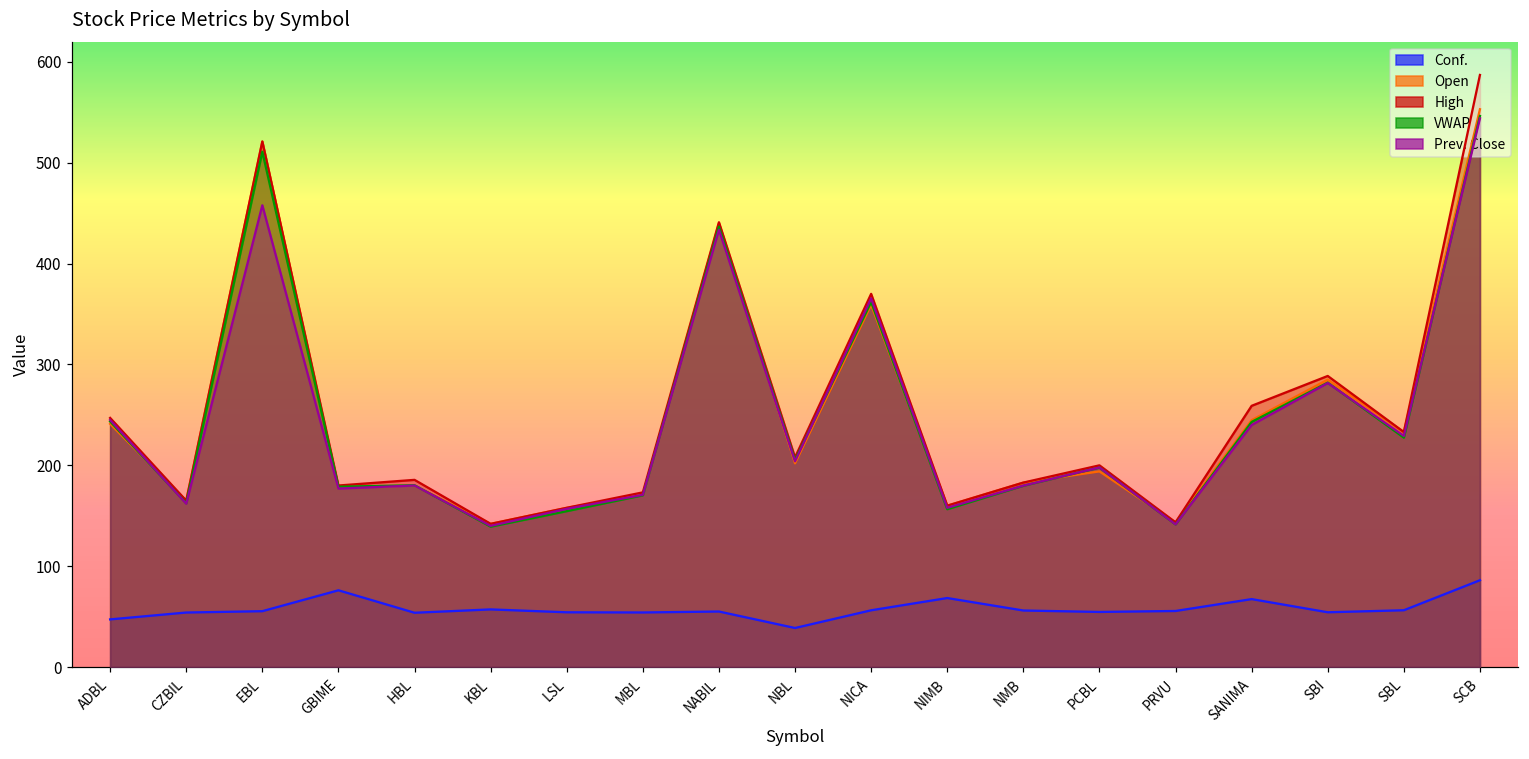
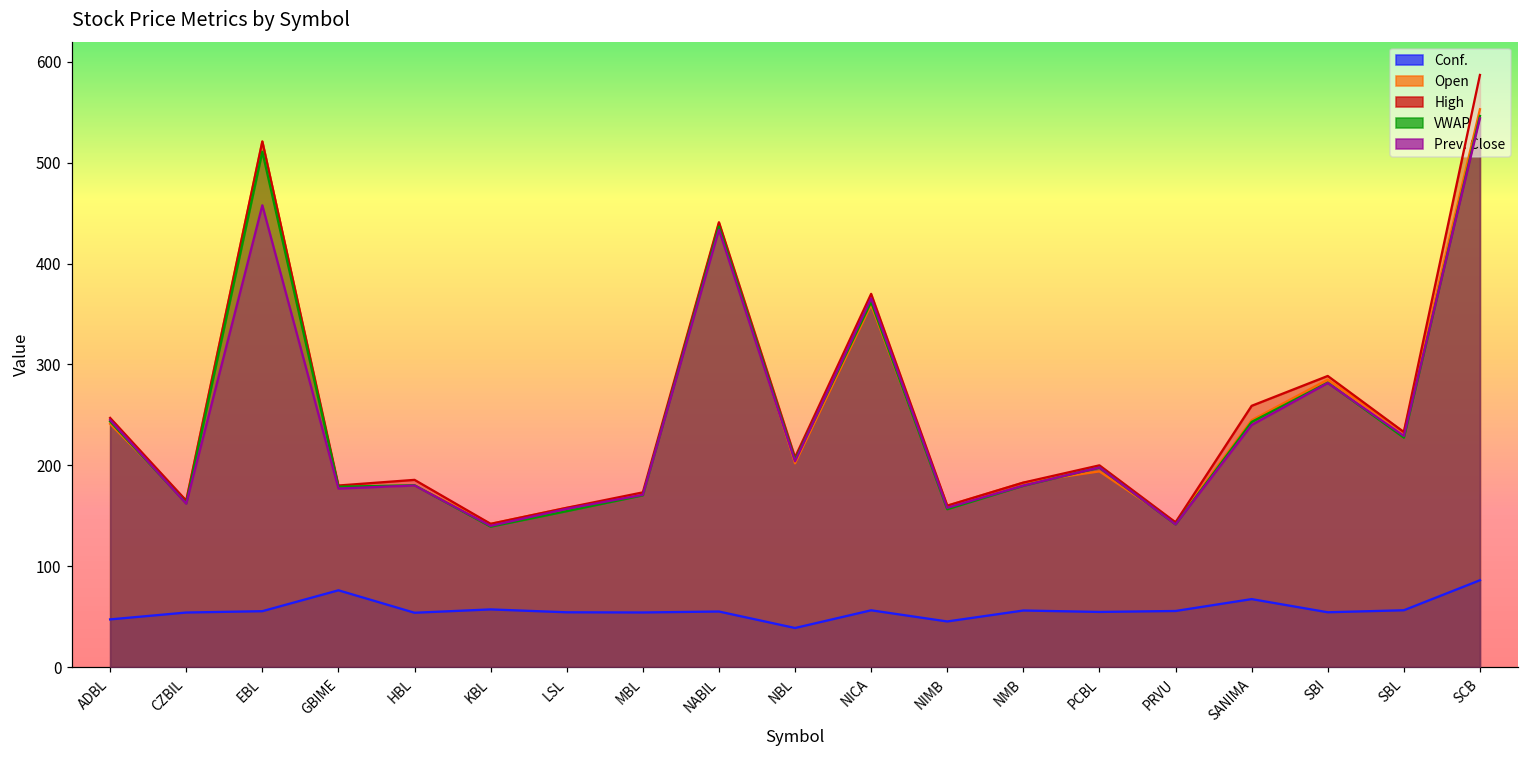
  {
    "Conf.": {
      "ADBL": 50,
      "CZBIL": 50,
      "EBL": 60,
      "GBIME": 80,
      "HBL": 50,
      "KBL": 60,
      "LSL": 50,
      "MBL": 50,
      "NABIL": 60,
      "NBL": 40,
      "NICA": 60,
-     "NIMB": 70,
+     "NIMB": 50,
      "NMB": 60,
      "PCBL": 50,
      "PRVU": 60,
      "SANIMA": 70,
      "SBI": 50,
      "SBL": 60,
      "SCB": 90
    },
    "VWAP": {
      "EBL": 510,
      "NABIL": 440,
      "NICA": 360
    },
    "Prev. Close": {
      "EBL": 460,
      "NABIL": 430,
      "NICA": 370,
      "SANIMA": 240
    }
  }
